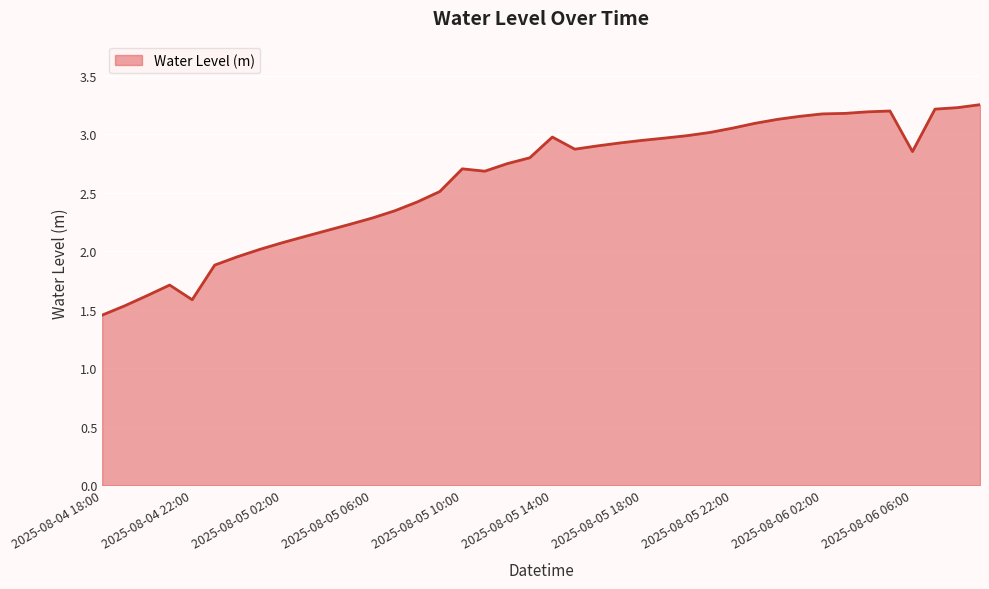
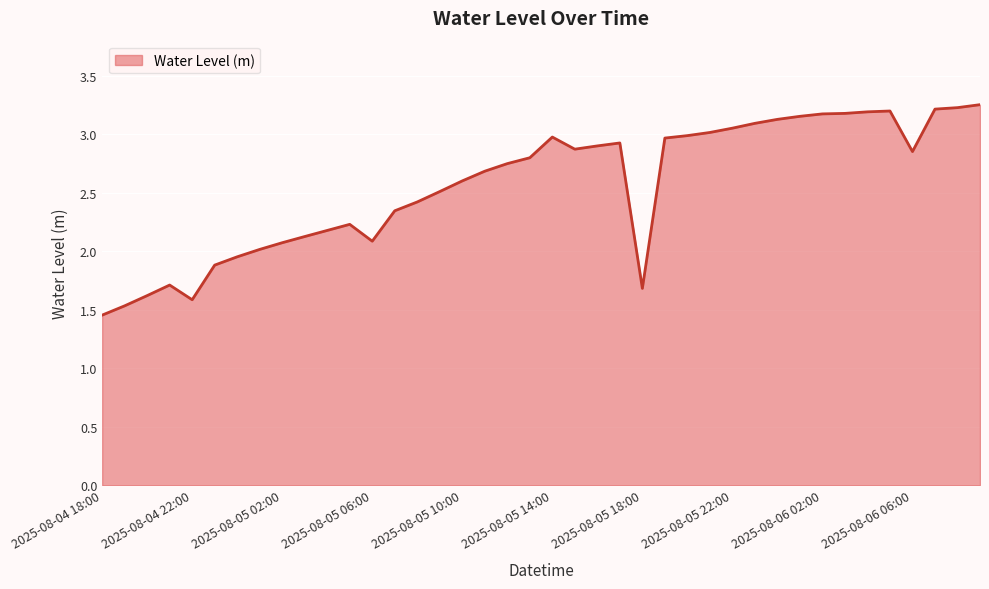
  {
    "2025-08-04 18:00": 1.45,
    "2025-08-04 22:00": 1.59,
    "2025-08-05 02:00": 2.07,
-   "2025-08-05 06:00": 2.28,
-   "2025-08-05 10:00": 2.70,
+   "2025-08-05 06:00": 2.09,
+   "2025-08-05 10:00": 2.60,
    "2025-08-05 14:00": 2.98,
-   "2025-08-05 18:00": 2.95,
+   "2025-08-05 18:00": 1.68,
    "2025-08-05 22:00": 3.05,
    "2025-08-06 02:00": 3.17,
    "2025-08-06 06:00": 2.85
  }
